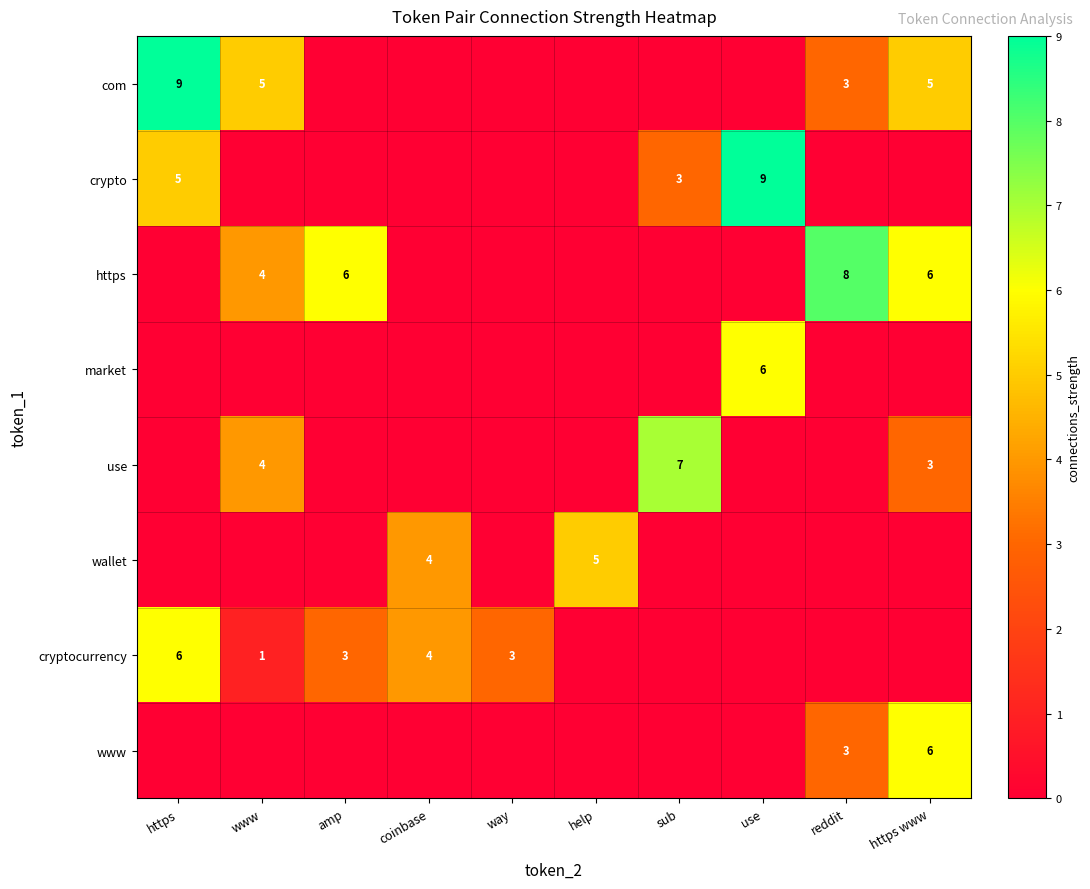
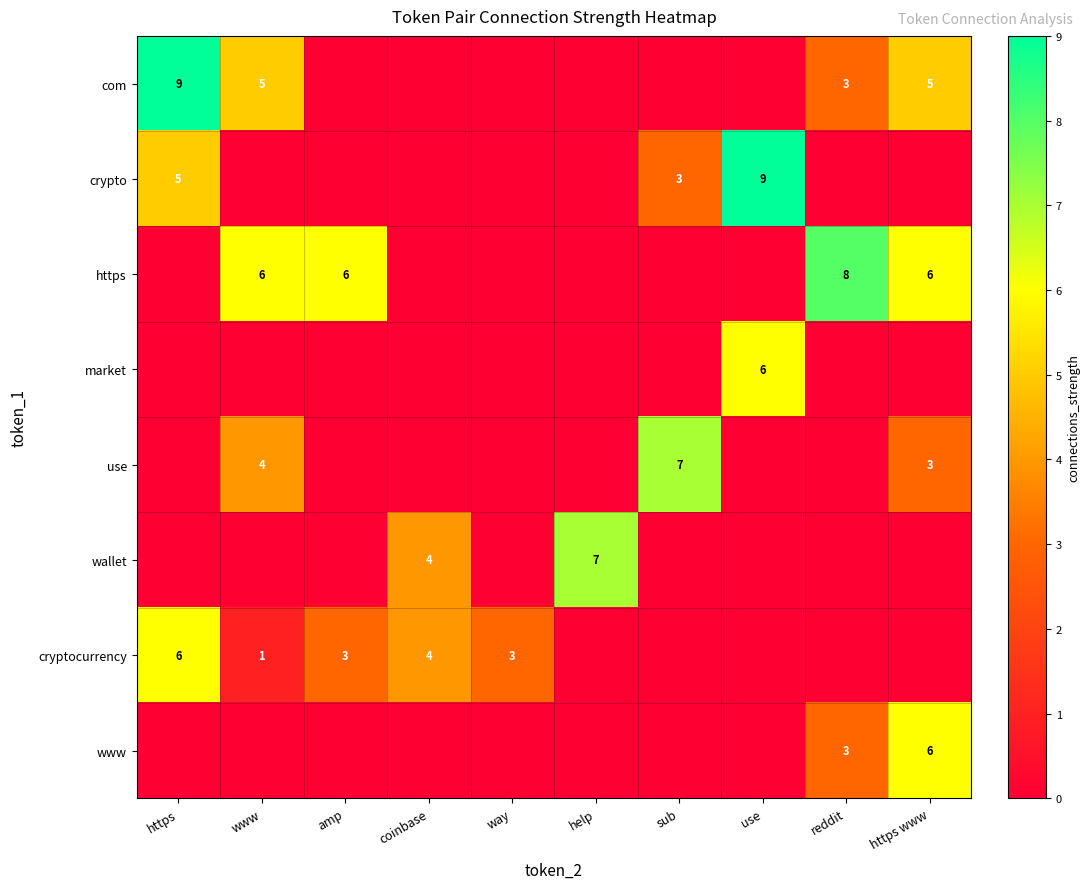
  {
    "com": {
      "https": 9,
      "www": 5,
      "reddit": 3,
      "https www": 5
    },
    "crypto": {
      "https": 5,
      "sub": 3,
      "use": 9
    },
    "https": {
-     "www": 4,
+     "www": 6,
      "amp": 6,
      "reddit": 8,
      "https www": 6
    },
    "market": {
      "use": 6
    },
    "use": {
      "www": 4,
      "sub": 7,
      "https www": 3
    },
    "wallet": {
      "coinbase": 4,
-     "help": 5
+     "help": 7
    },
    "cryptocurrency": {
      "https": 6,
      "www": 1,
      "amp": 3,
      "coinbase": 4,
      "way": 3
    },
    "www": {
      "reddit": 3,
      "https www": 6
    }
  }
